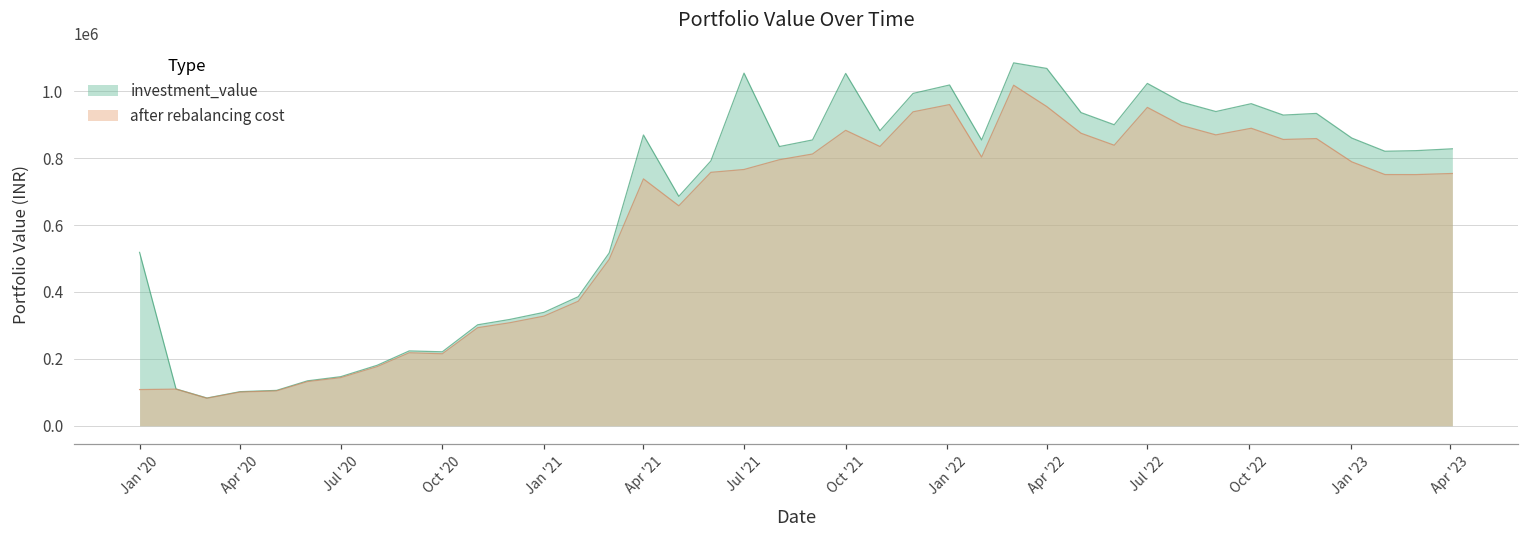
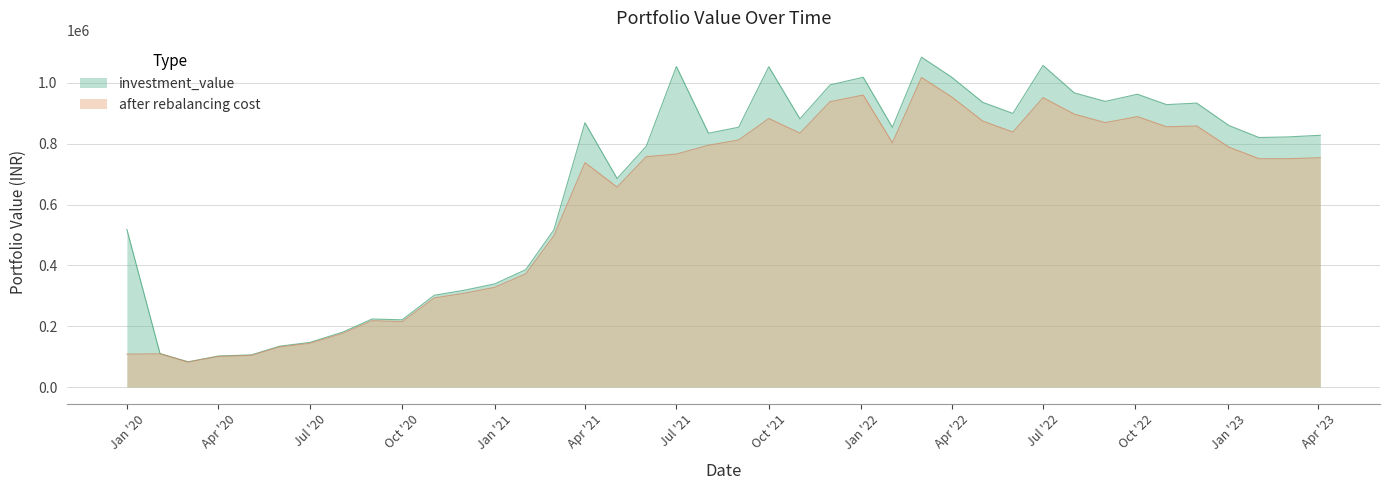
  {
    "investment_value": {
      "Jan '20": 520000,
      "Jan '21": 340000,
      "Apr '21": 870000,
      "Jul '21": 1050000,
      "Oct '21": 1050000,
-     "Apr '22": 1070000,
-     "Jul '22": 1020000
+     "Apr '22": 1020000,
+     "Jul '22": 1060000
    },
    "after rebalancing cost": {
      "Jan '20": 110000,
      "Jan '21": 330000,
      "Apr '21": 740000,
      "Jul '21": 770000,
      "Oct '21": 880000,
      "Apr '22": 950000,
      "Jul '22": 950000
    }
  }
